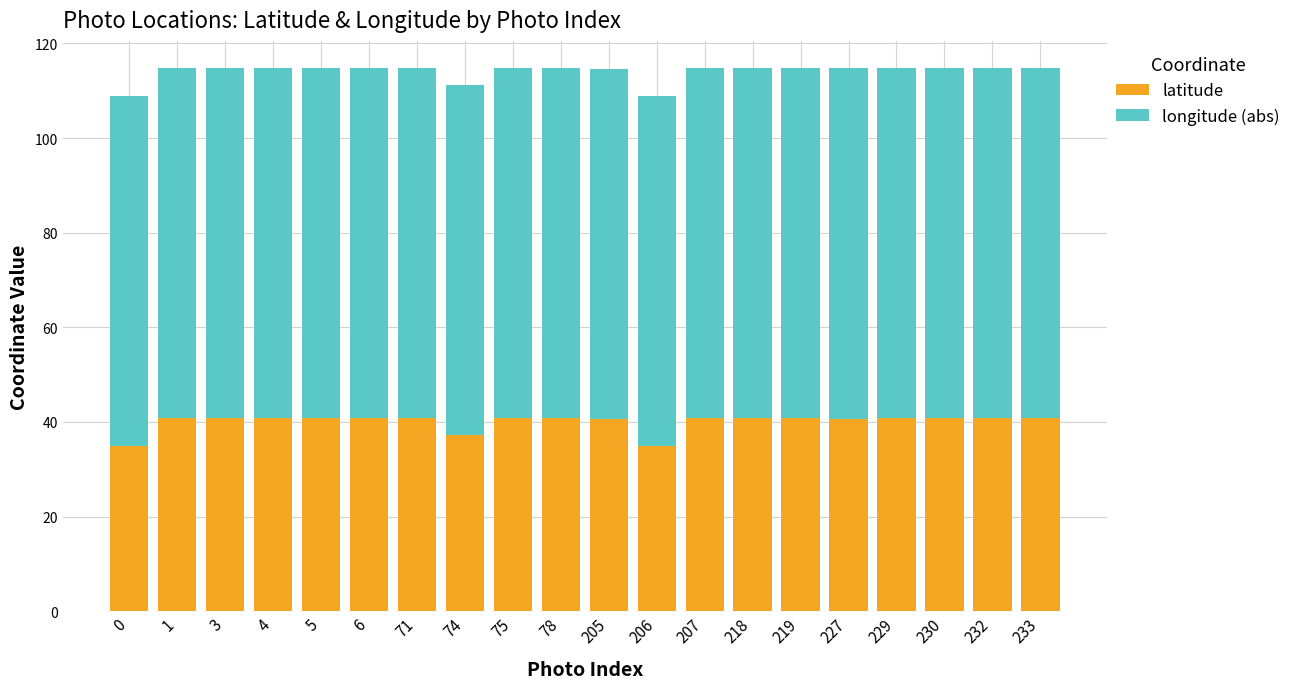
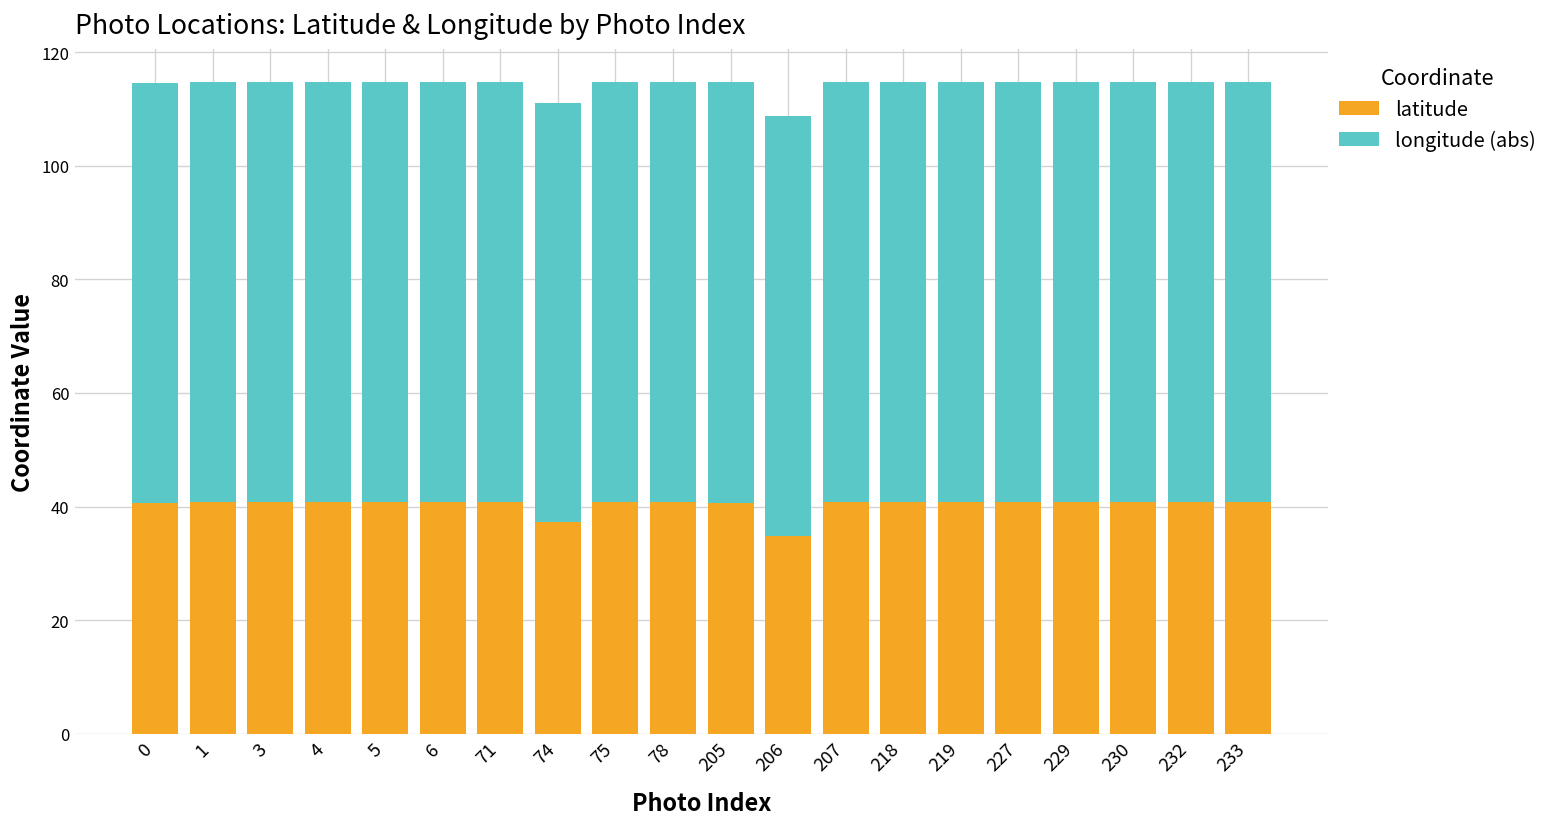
  {
    "latitude": {
-     "0": 35,
+     "0": 41,
      "1": 41,
      "3": 41,
      "4": 41,
      "5": 41,
      "6": 41,
      "71": 41,
      "74": 37,
      "75": 41,
      "78": 41,
      "205": 41,
      "206": 35,
      "207": 41,
      "218": 41,
      "219": 41,
      "227": 41,
      "229": 41,
      "230": 41,
      "232": 41,
      "233": 41
    },
    "longitude (abs)": {
      "0": 74,
      "1": 74,
      "3": 74,
      "4": 74,
      "5": 74,
      "6": 74,
      "71": 74,
      "74": 74,
      "75": 74,
      "78": 74,
      "205": 74,
      "206": 74,
      "207": 74,
      "218": 74,
      "219": 74,
      "227": 74,
      "229": 74,
      "230": 74,
      "232": 74,
      "233": 74
    }
  }
